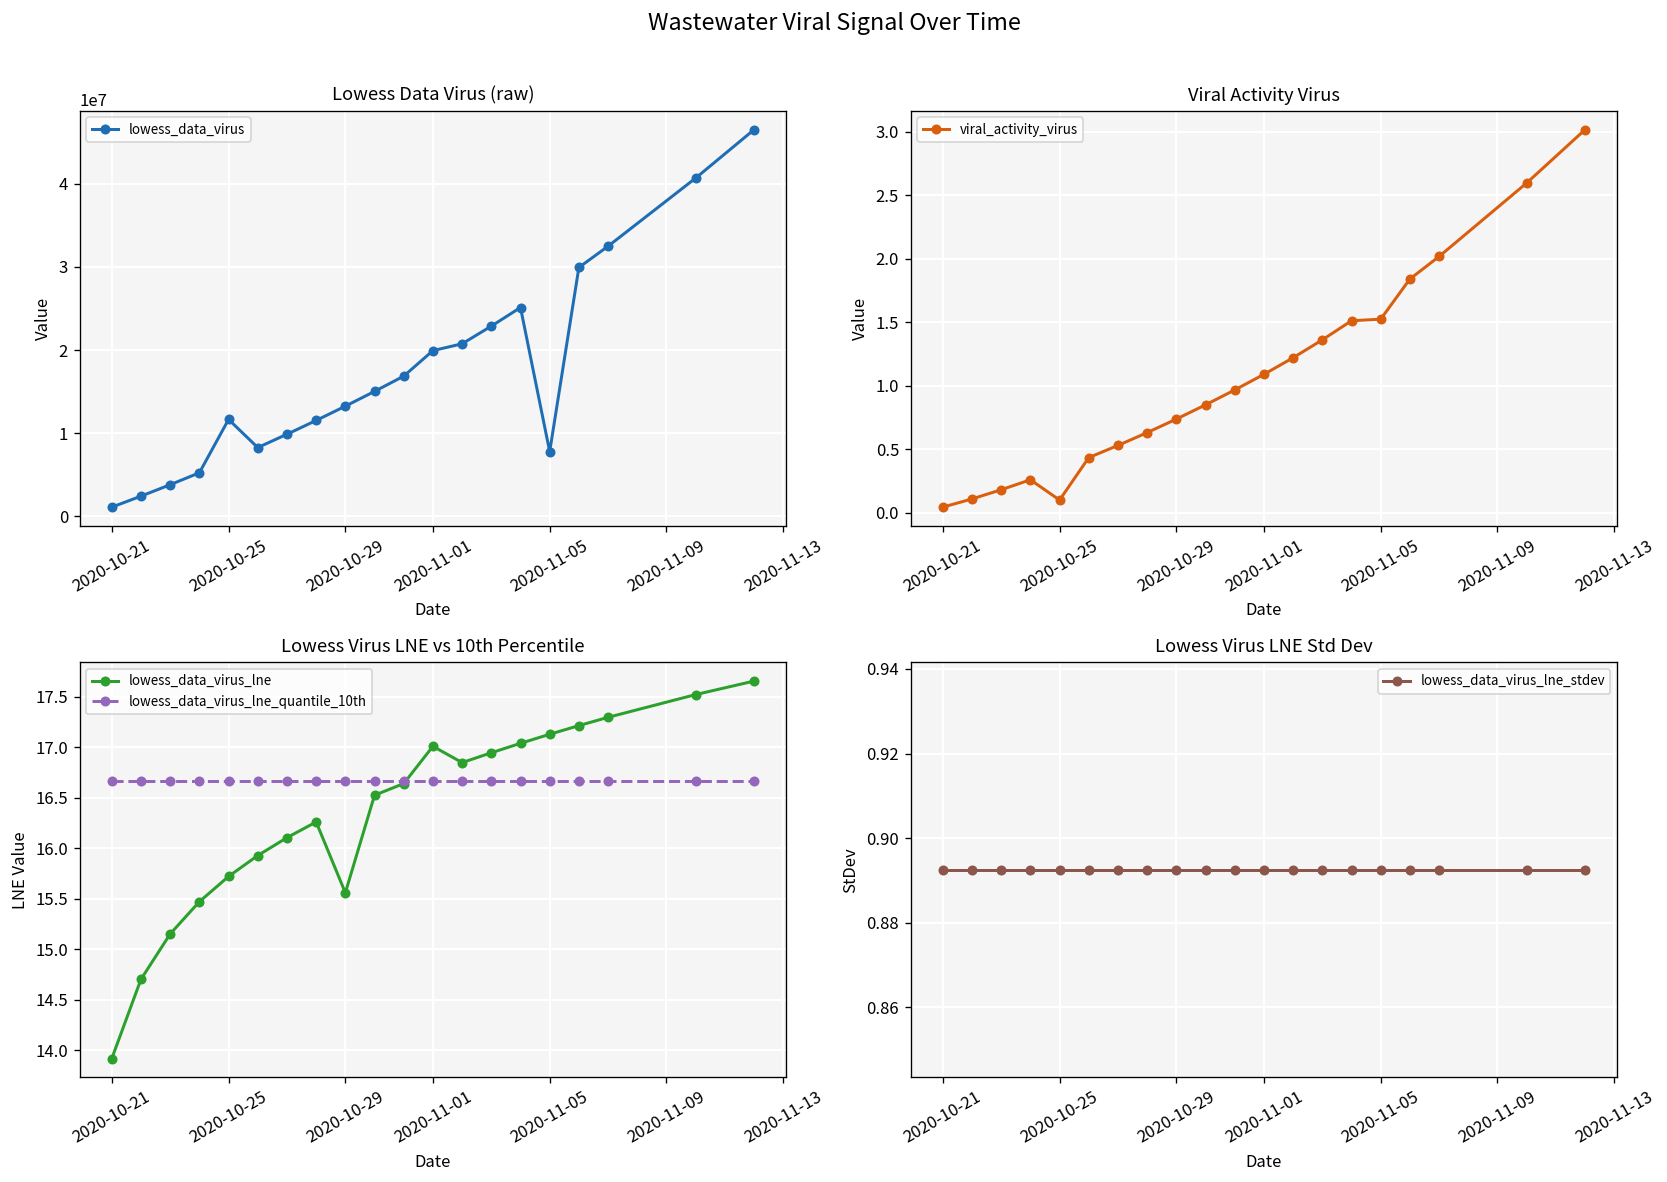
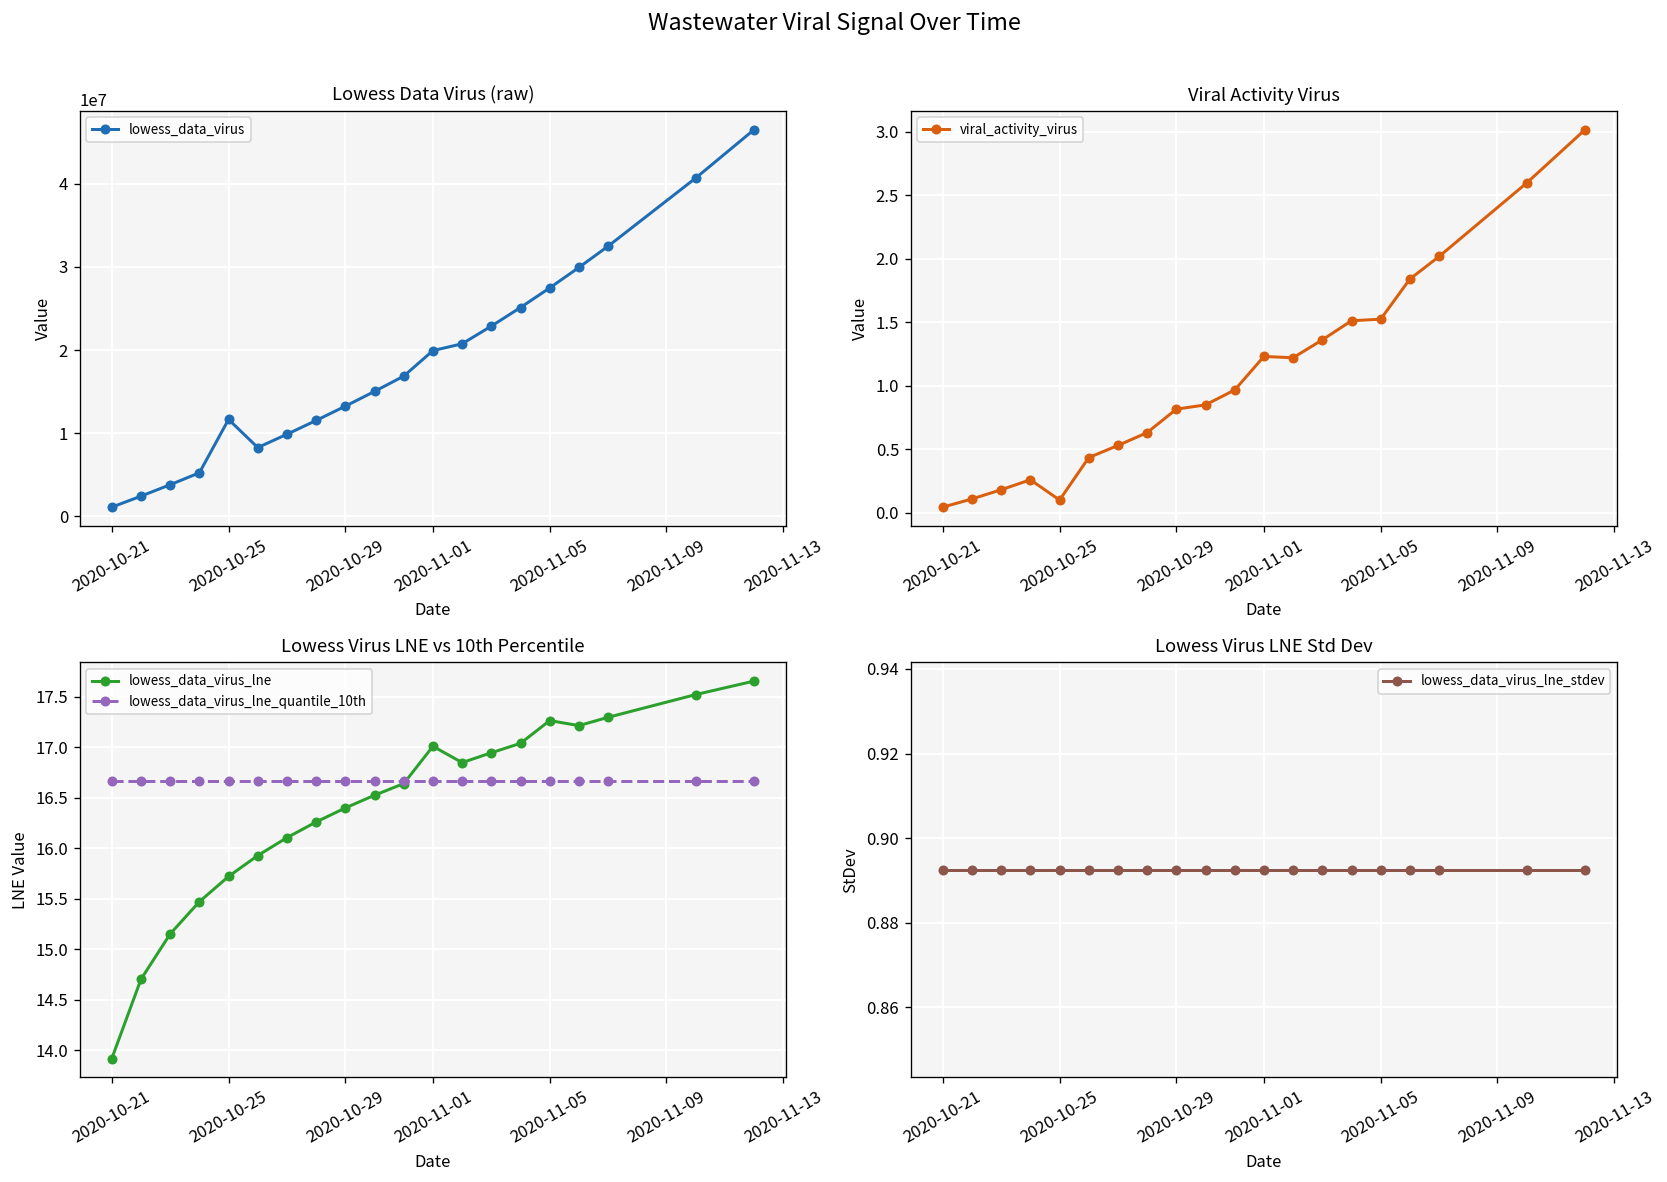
  {
    "Lowess Data Virus (raw)": {
      "2020-10-21": 1000000,
      "2020-10-25": 12000000,
      "2020-10-29": 13000000,
      "2020-11-01": 20000000,
-     "2020-11-05": 8000000
+     "2020-11-05": 27000000
    },
    "Viral Activity Virus": {
      "2020-10-21": 0.05,
      "2020-10-25": 0.10,
-     "2020-10-29": 0.74,
-     "2020-11-01": 1.09,
+     "2020-10-29": 0.82,
+     "2020-11-01": 1.23,
      "2020-11-05": 1.52
    },
    "Lowess Virus LNE vs 10th Percentile": {
      "lowess_data_virus_lne": {
        "2020-10-21": 13.9,
        "2020-10-25": 15.7,
-       "2020-10-29": 15.6,
+       "2020-10-29": 16.4,
        "2020-11-01": 17.0,
-       "2020-11-05": 17.1
+       "2020-11-05": 17.3
      },
      "lowess_data_virus_lne_quantile_10th": {
        "2020-10-21": 16.7,
        "2020-10-25": 16.7,
        "2020-10-29": 16.7,
        "2020-11-01": 16.7,
        "2020-11-05": 16.7
      }
    },
    "Lowess Virus LNE Std Dev": {
      "2020-10-21": 0.893,
      "2020-10-25": 0.893,
      "2020-10-29": 0.893,
      "2020-11-01": 0.893,
      "2020-11-05": 0.893
    }
  }
